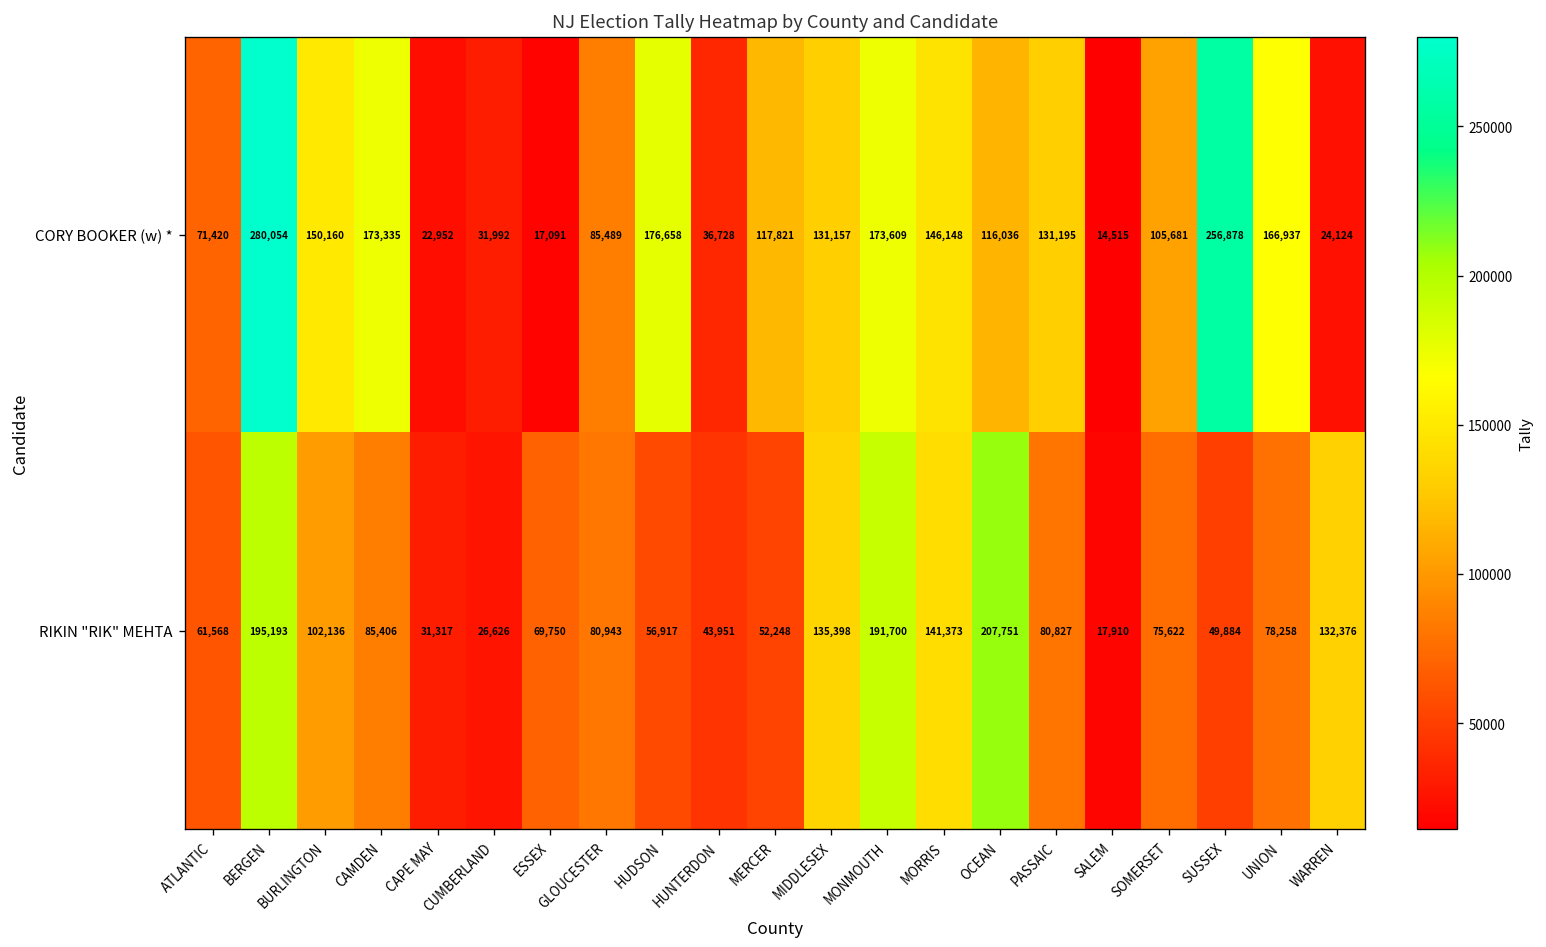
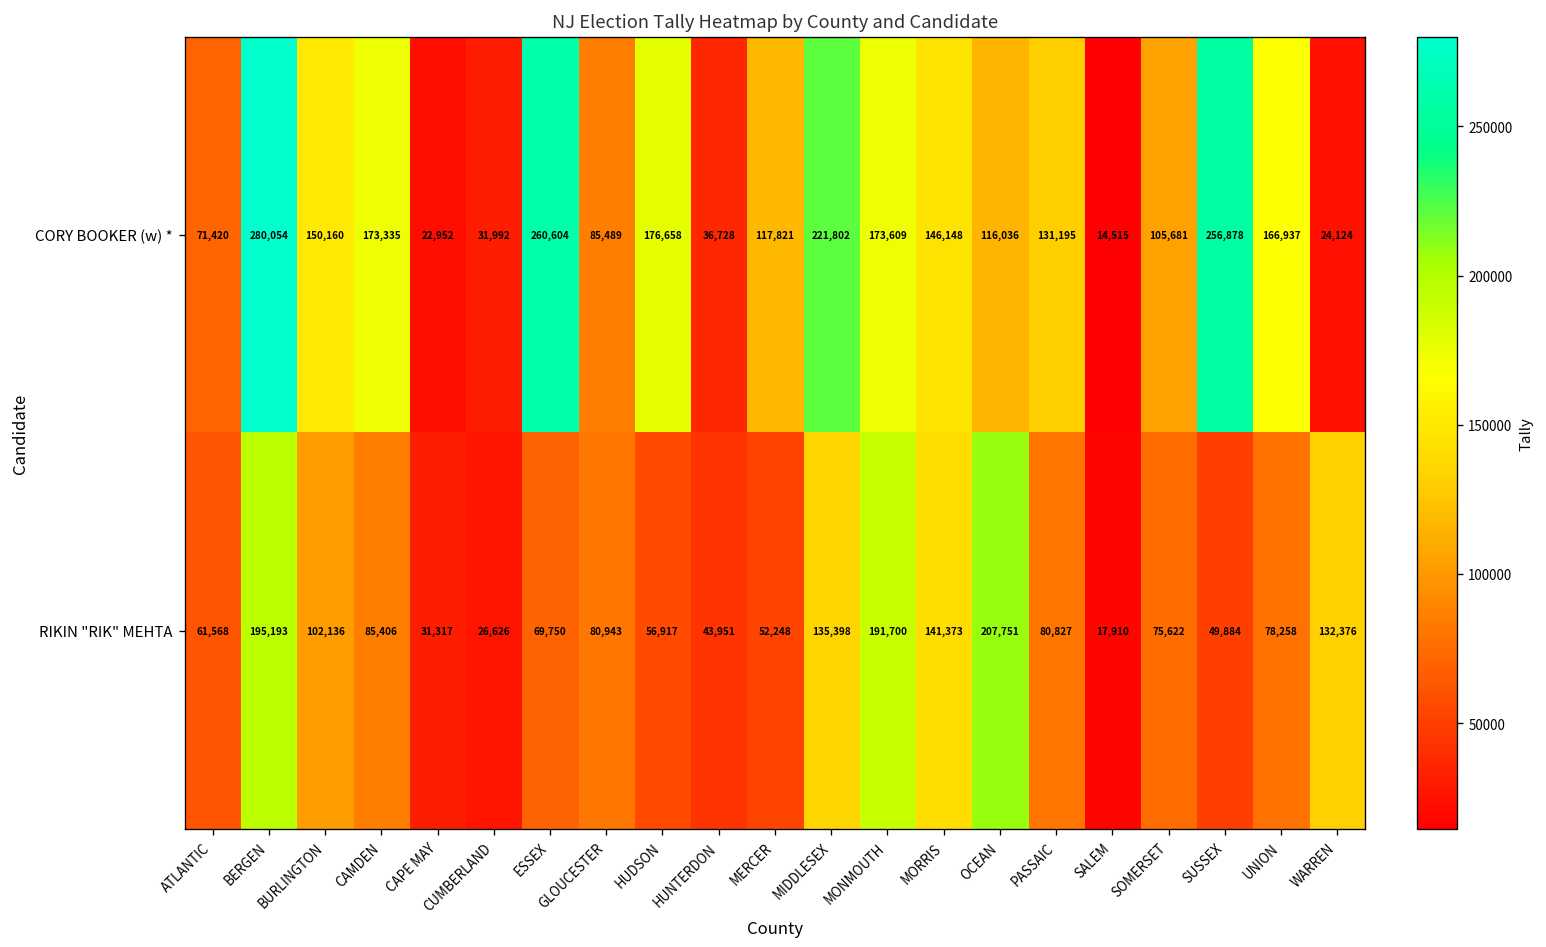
  {
    "CORY BOOKER (w) *": {
      "ATLANTIC": "71,420",
      "BERGEN": "280,054",
      "BURLINGTON": "150,160",
      "CAMDEN": "173,335",
      "CAPE MAY": "22,952",
      "CUMBERLAND": "31,992",
-     "ESSEX": "17,091",
+     "ESSEX": "260,604",
      "GLOUCESTER": "85,489",
      "HUDSON": "176,658",
      "HUNTERDON": "36,728",
      "MERCER": "117,821",
-     "MIDDLESEX": "131,157",
+     "MIDDLESEX": "221,802",
      "MONMOUTH": "173,609",
      "MORRIS": "146,148",
      "OCEAN": "116,036",
      "PASSAIC": "131,195",
      "SALEM": "14,515",
      "SOMERSET": "105,681",
      "SUSSEX": "256,878",
      "UNION": "166,937",
      "WARREN": "24,124"
    },
    "RIKIN \"RIK\" MEHTA": {
      "ATLANTIC": "61,568",
      "BERGEN": "195,193",
      "BURLINGTON": "102,136",
      "CAMDEN": "85,406",
      "CAPE MAY": "31,317",
      "CUMBERLAND": "26,626",
      "ESSEX": "69,750",
      "GLOUCESTER": "80,943",
      "HUDSON": "56,917",
      "HUNTERDON": "43,951",
      "MERCER": "52,248",
      "MIDDLESEX": "135,398",
      "MONMOUTH": "191,700",
      "MORRIS": "141,373",
      "OCEAN": "207,751",
      "PASSAIC": "80,827",
      "SALEM": "17,910",
      "SOMERSET": "75,622",
      "SUSSEX": "49,884",
      "UNION": "78,258",
      "WARREN": "132,376"
    }
  }
